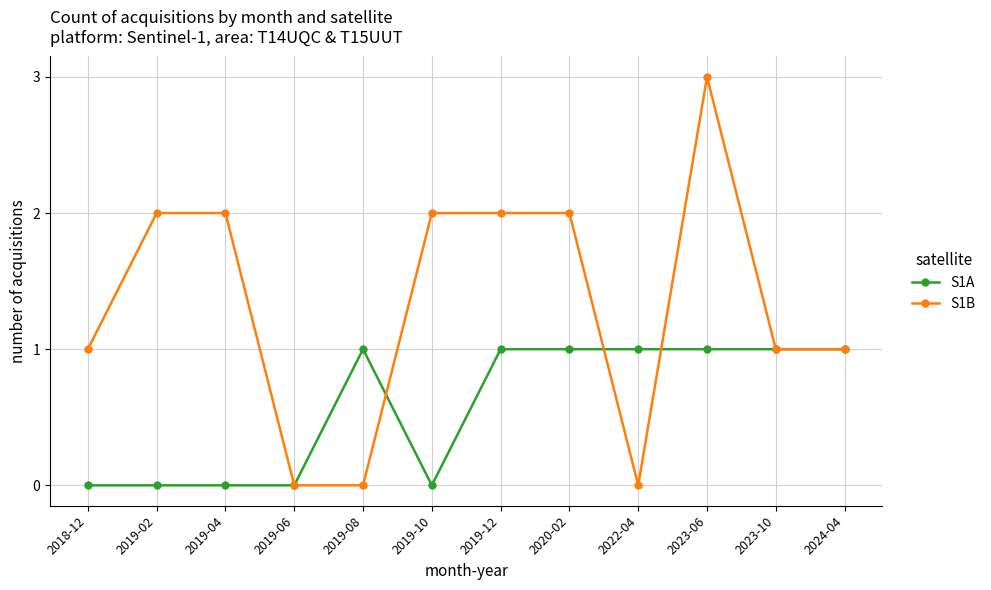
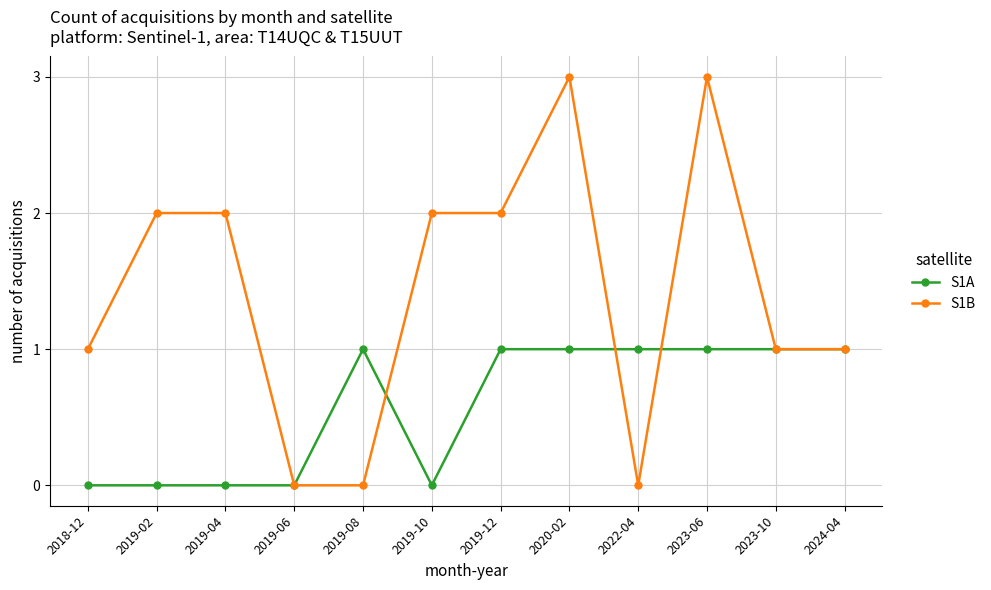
  {
    "S1A": {
      "2018-12": 0,
      "2019-02": 0,
      "2019-04": 0,
      "2019-08": 1,
      "2019-10": 0,
      "2019-12": 1,
      "2020-02": 1,
      "2022-04": 1,
      "2023-06": 1
    },
    "S1B": {
      "2018-12": 1,
      "2019-02": 2,
      "2019-04": 2,
      "2019-08": 0,
      "2019-10": 2,
      "2019-12": 2,
-     "2020-02": 2,
+     "2020-02": 3,
      "2022-04": 0,
      "2023-06": 3
    }
  }
